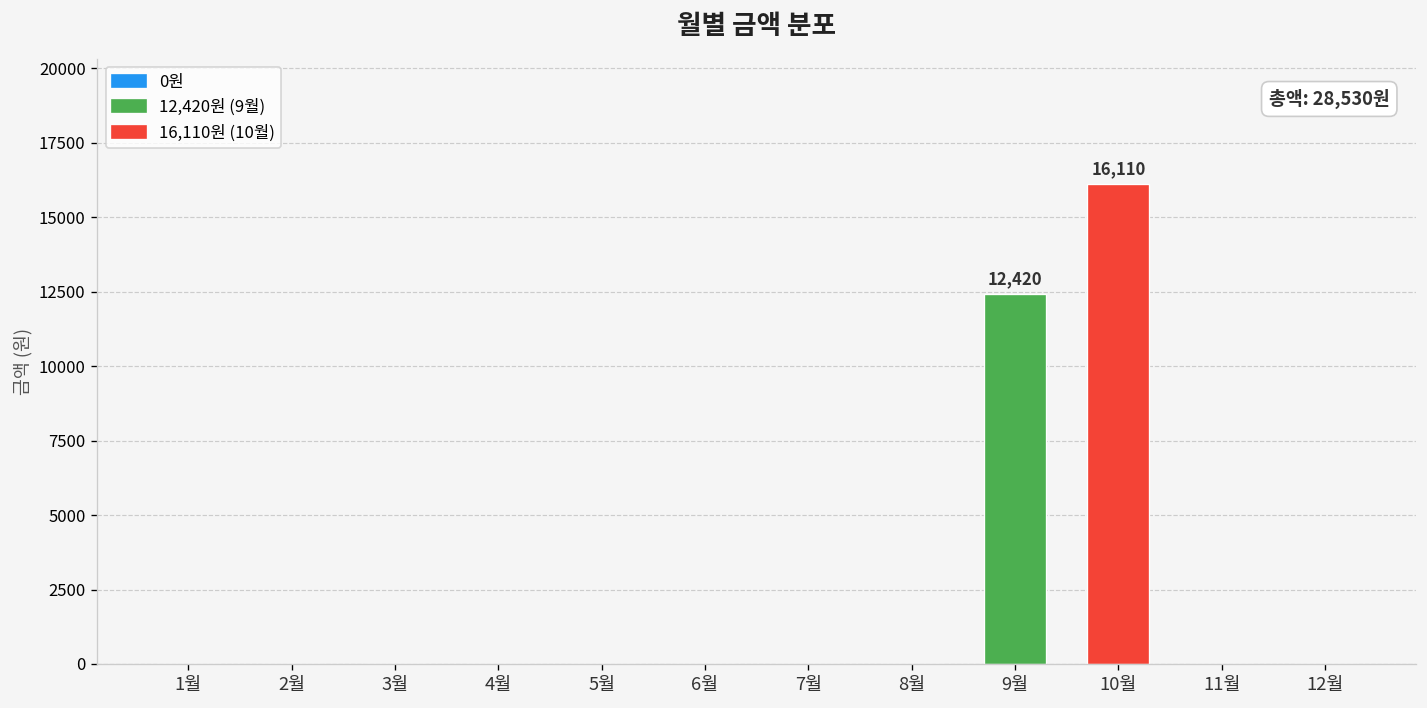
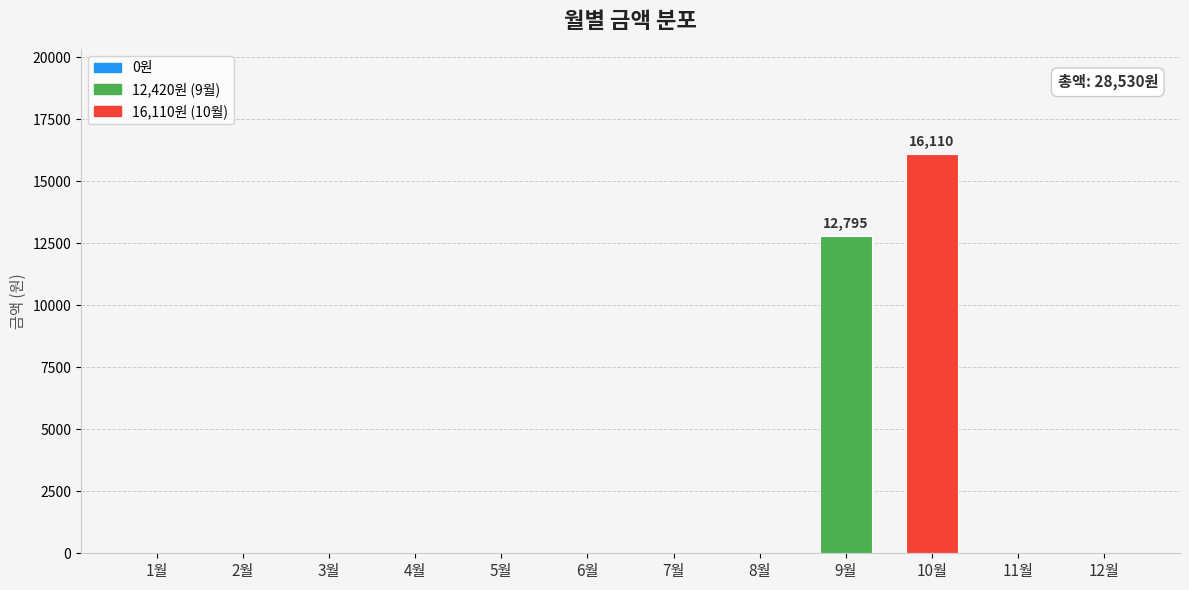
  {
-   "9월": "12,420",
+   "9월": "12,795",
    "10월": "16,110"
  }
